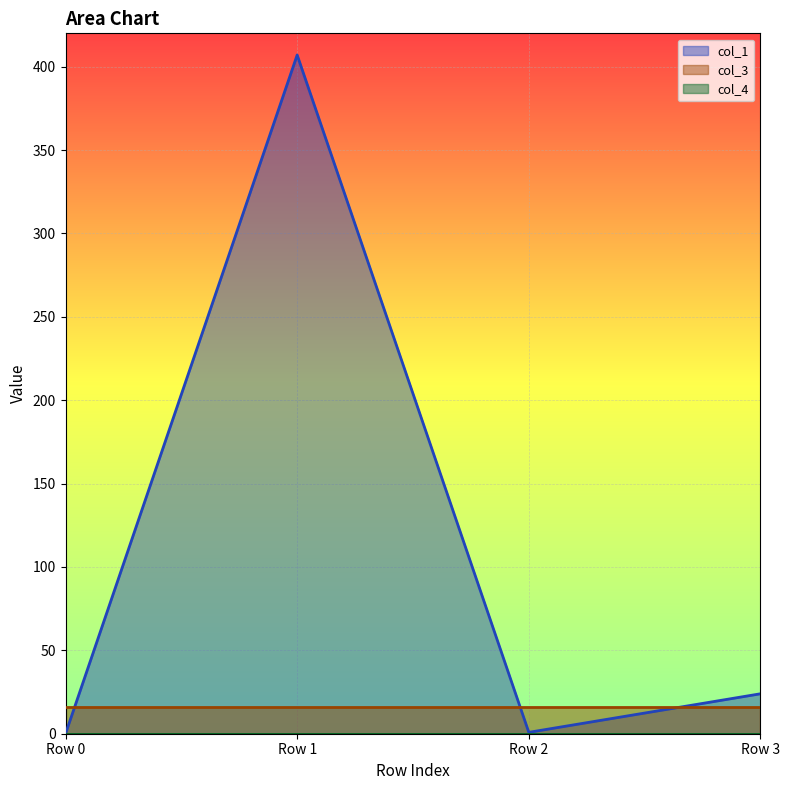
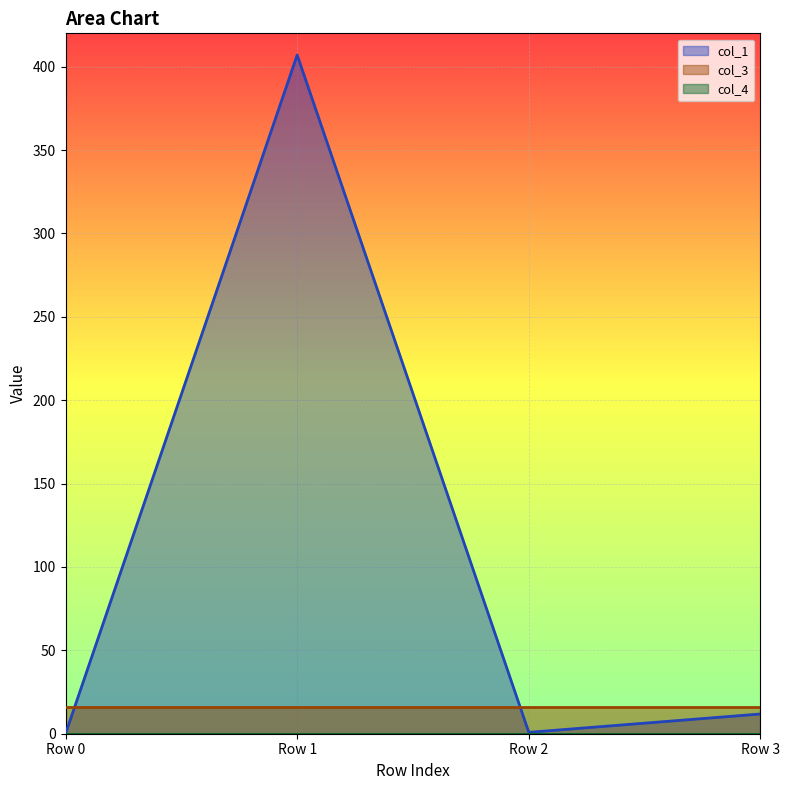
  {
    "col_1": {
      "Row 1": 407,
-     "Row 3": 24
+     "Row 3": 12
    },
    "col_3": {
      "Row 0": 16,
      "Row 1": 16,
      "Row 2": 16,
      "Row 3": 16
    },
    "col_4": {
      "Row 1": 0,
      "Row 3": 0
    }
  }
